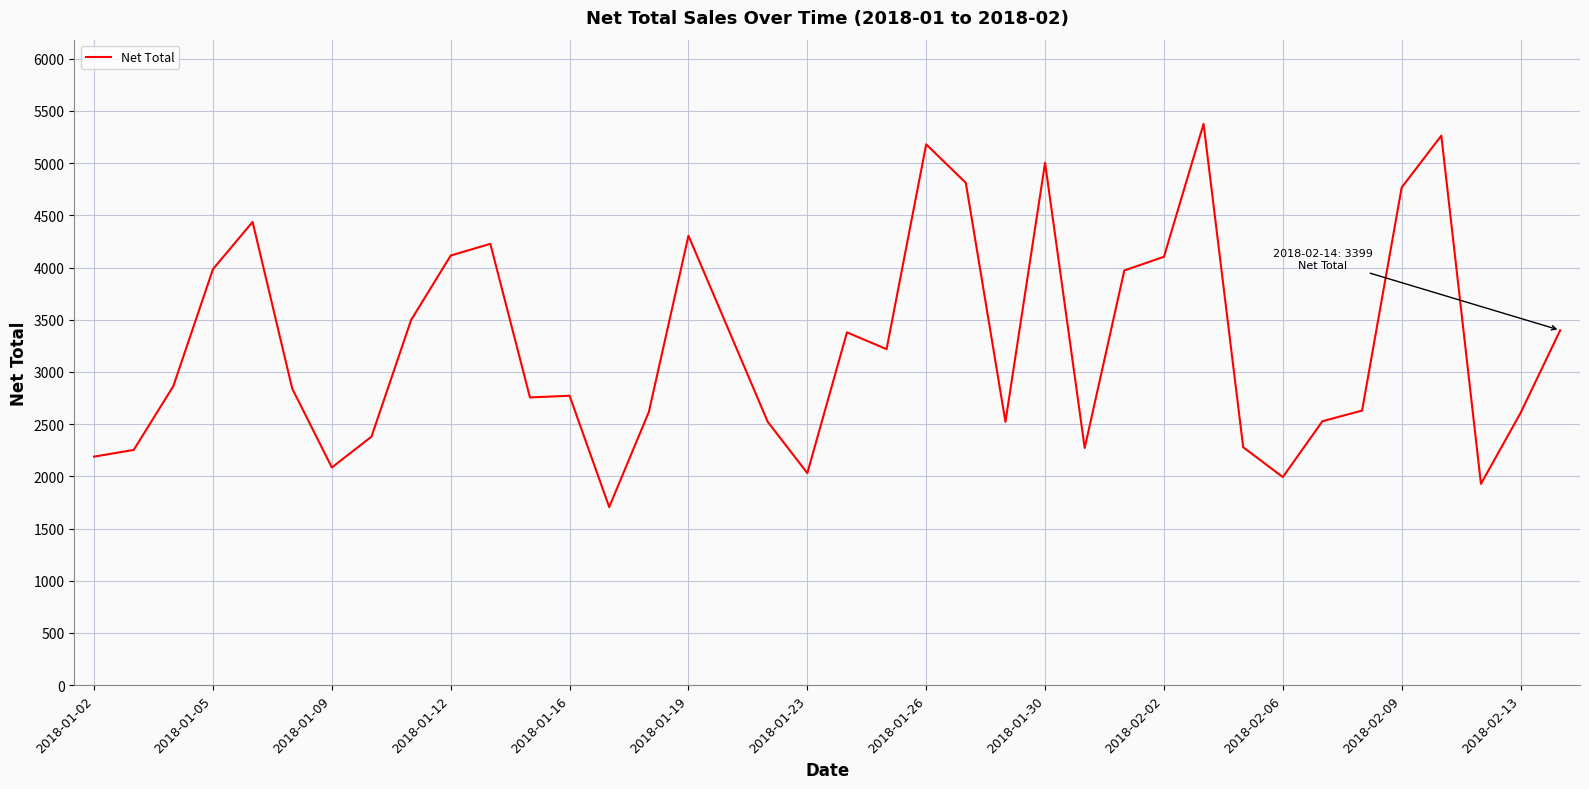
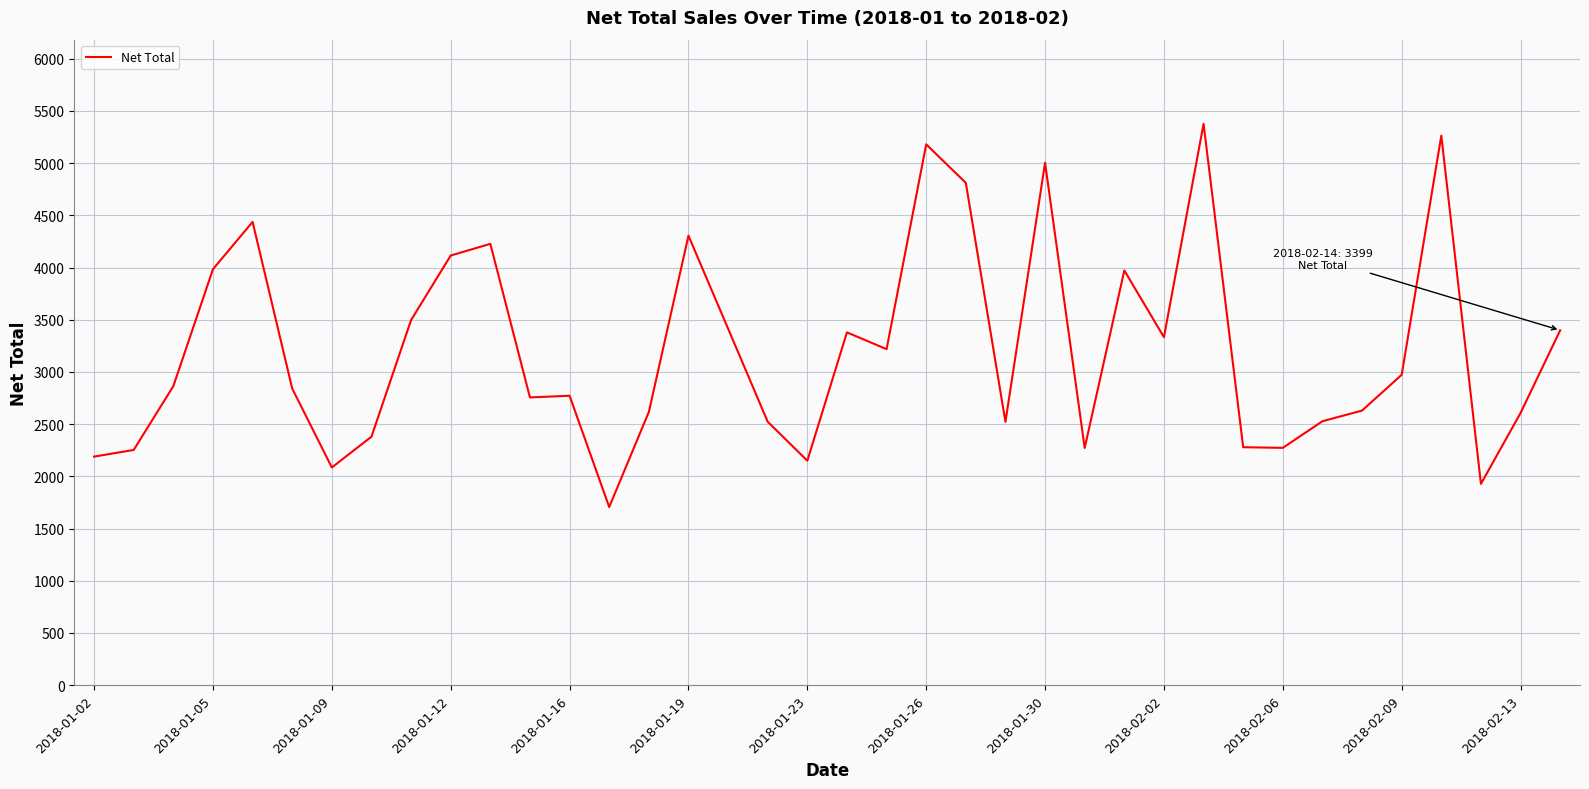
  {
    "2018-01-02": 2190,
    "2018-01-05": 3980,
    "2018-01-09": 2090,
    "2018-01-12": 4120,
    "2018-01-16": 2770,
    "2018-01-19": 4310,
-   "2018-01-23": 2030,
+   "2018-01-23": 2150,
    "2018-01-26": 5180,
    "2018-01-30": 5000,
-   "2018-02-02": 4100,
-   "2018-02-06": 1990,
-   "2018-02-09": 4770,
+   "2018-02-02": 3330,
+   "2018-02-06": 2270,
+   "2018-02-09": 2970,
    "2018-02-13": 2610
  }
